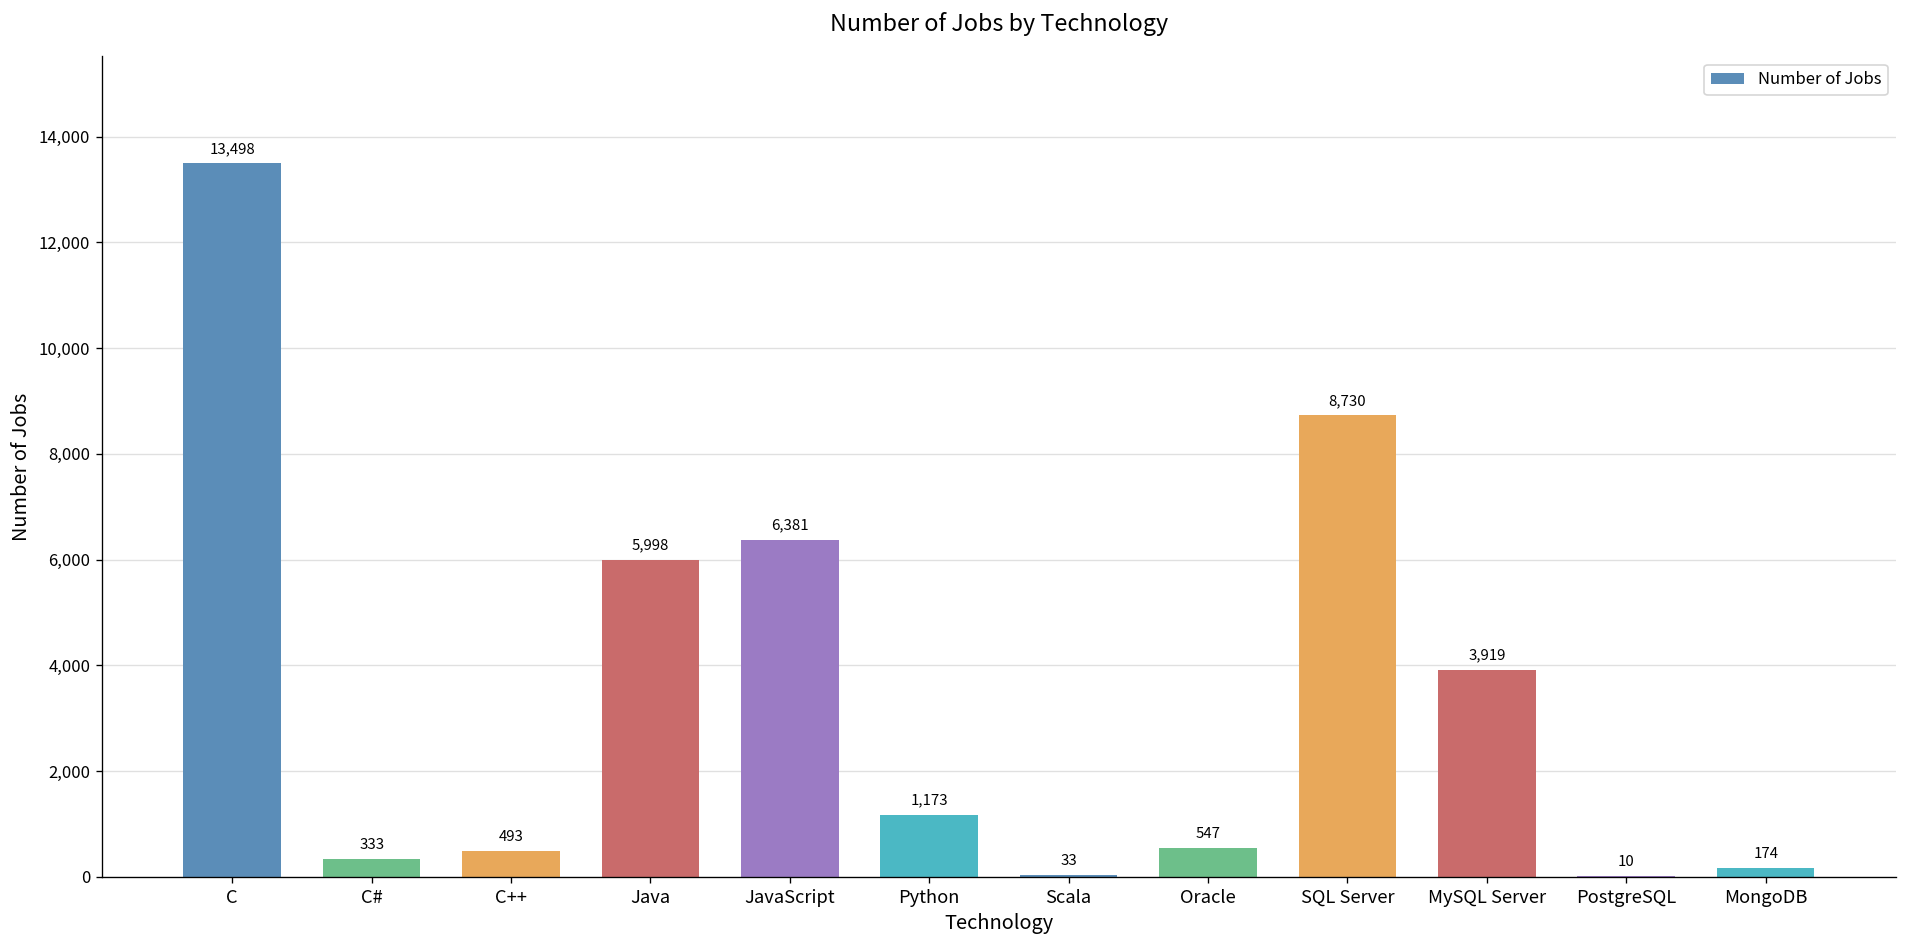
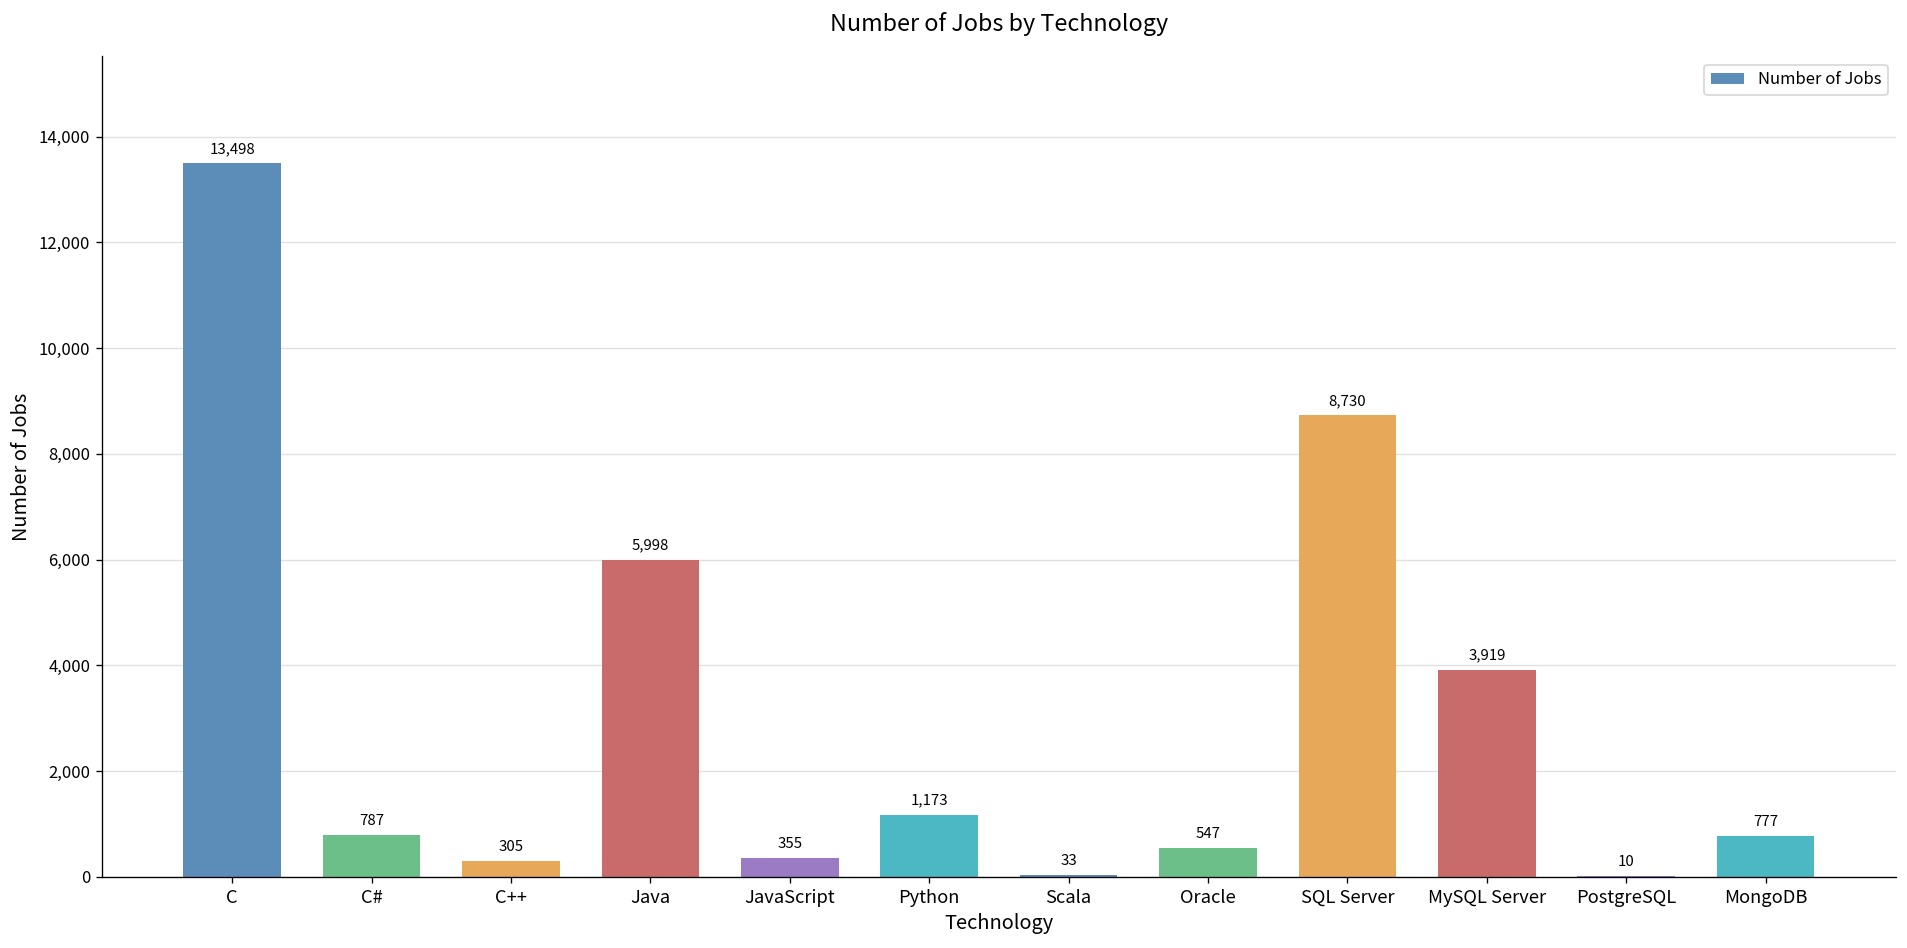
  {
    "C": "13,498",
-   "C#": "333",
-   "C++": "493",
+   "C#": "787",
+   "C++": "305",
    "Java": "5,998",
-   "JavaScript": "6,381",
+   "JavaScript": "355",
    "Python": "1,173",
    "Scala": "33",
    "Oracle": "547",
    "SQL Server": "8,730",
    "MySQL Server": "3,919",
    "PostgreSQL": "10",
-   "MongoDB": "174"
+   "MongoDB": "777"
  }
